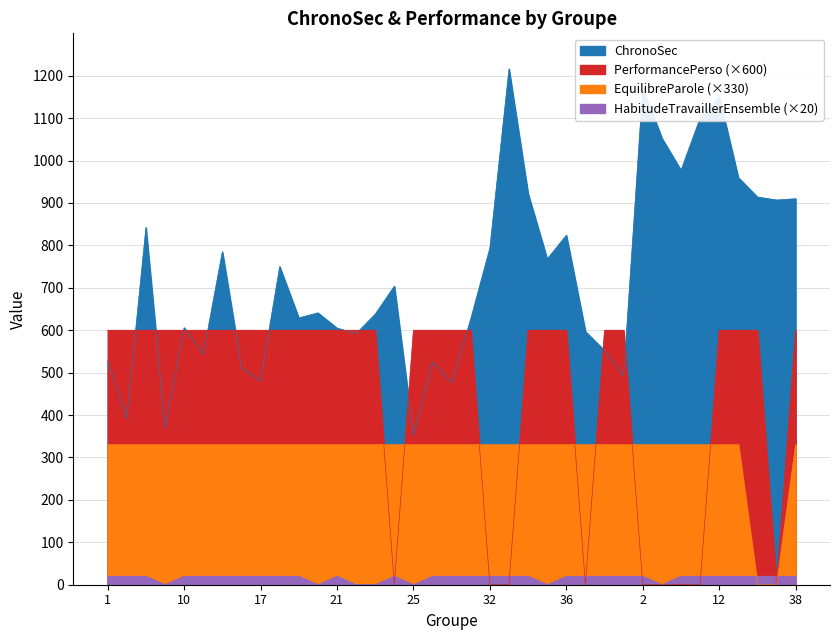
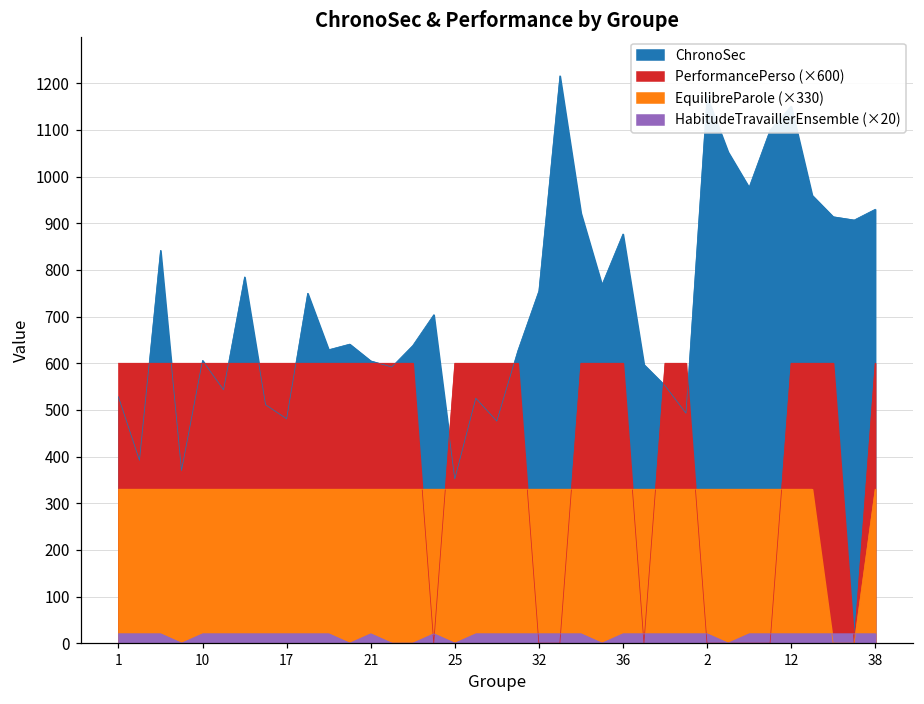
  {
    "ChronoSec": {
-     "32": 790,
-     "36": 820,
-     "38": 910
+     "32": 760,
+     "36": 880,
+     "38": 930
    },
    "PerformancePerso (×600)": {
      "32": 0,
      "36": 600,
      "12": 600,
      "38": 600
    },
    "EquilibreParole (×330)": {
      "32": 330,
      "36": 330,
      "12": 330,
      "38": 330
    },
    "HabitudeTravaillerEnsemble (×20)": {
      "32": 20,
      "36": 20,
      "12": 20,
      "38": 20
    }
  }
